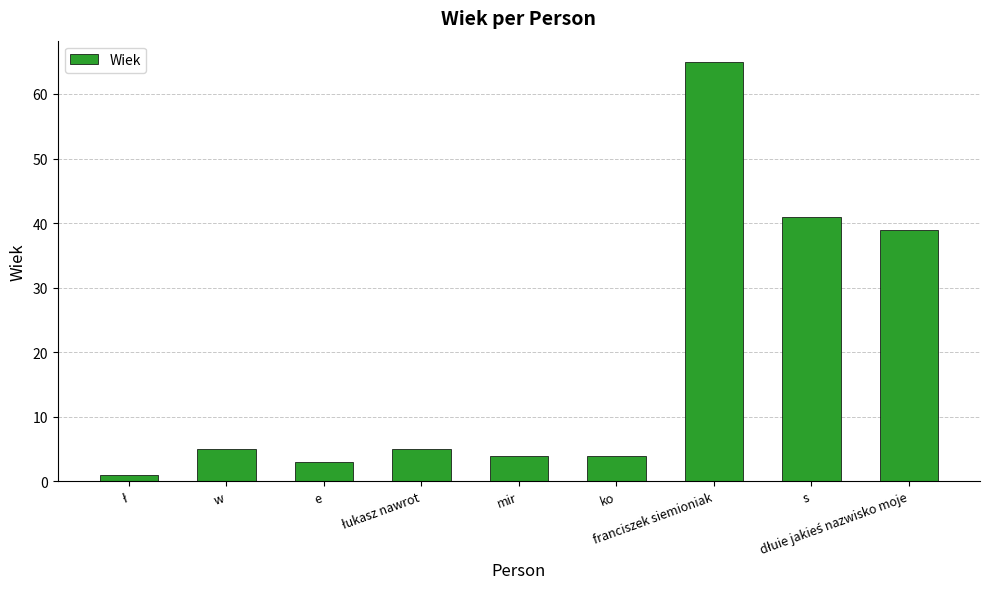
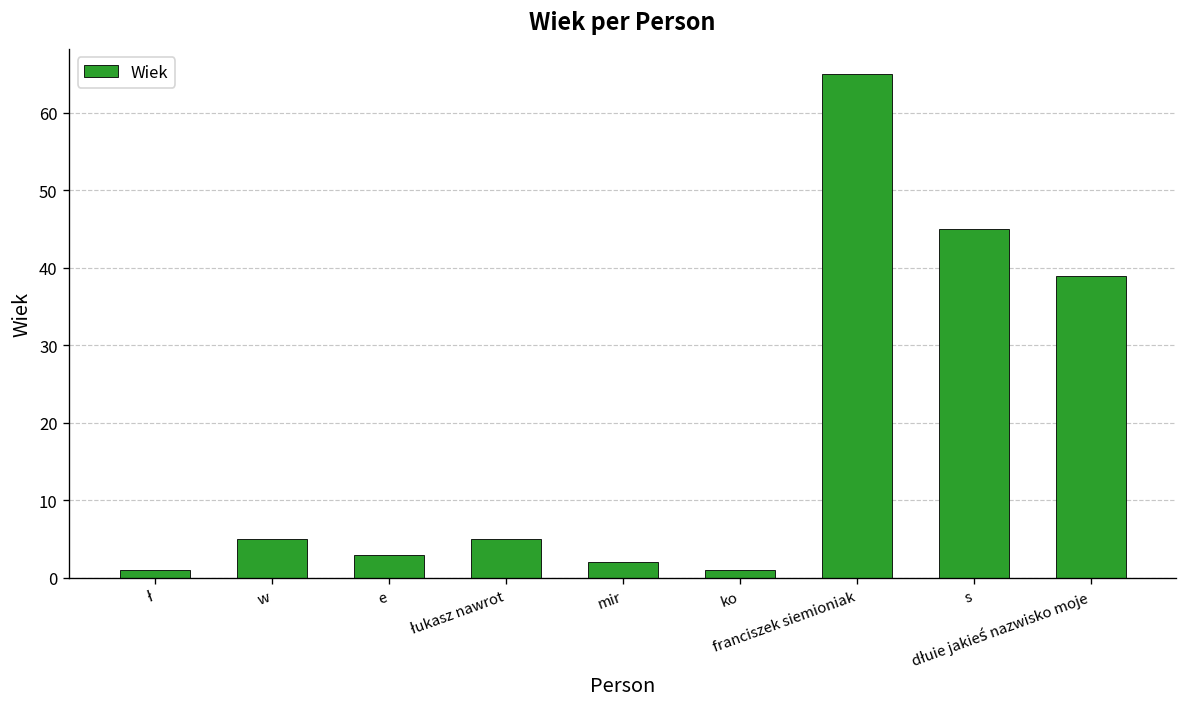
  {
    "ł": 1,
    "w": 5,
    "e": 3,
    "łukasz nawrot": 5,
-   "mir": 4,
-   "ko": 4,
+   "mir": 2,
+   "ko": 1,
    "franciszek siemioniak": 65,
-   "s": 41,
+   "s": 45,
    "dłuie jakieś nazwisko moje": 39
  }
